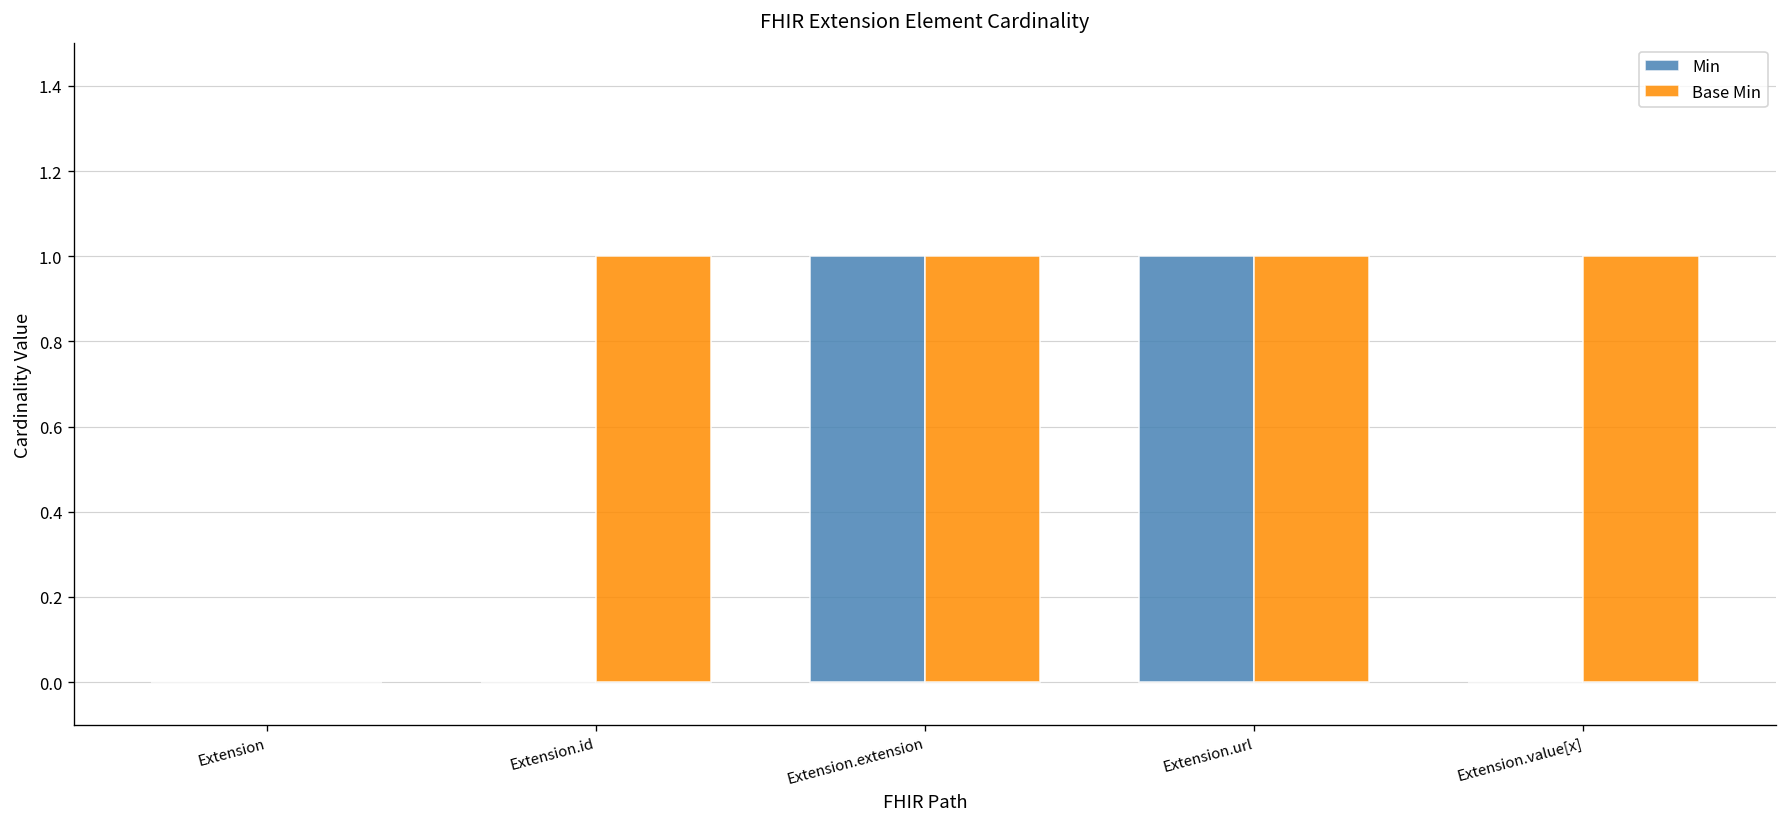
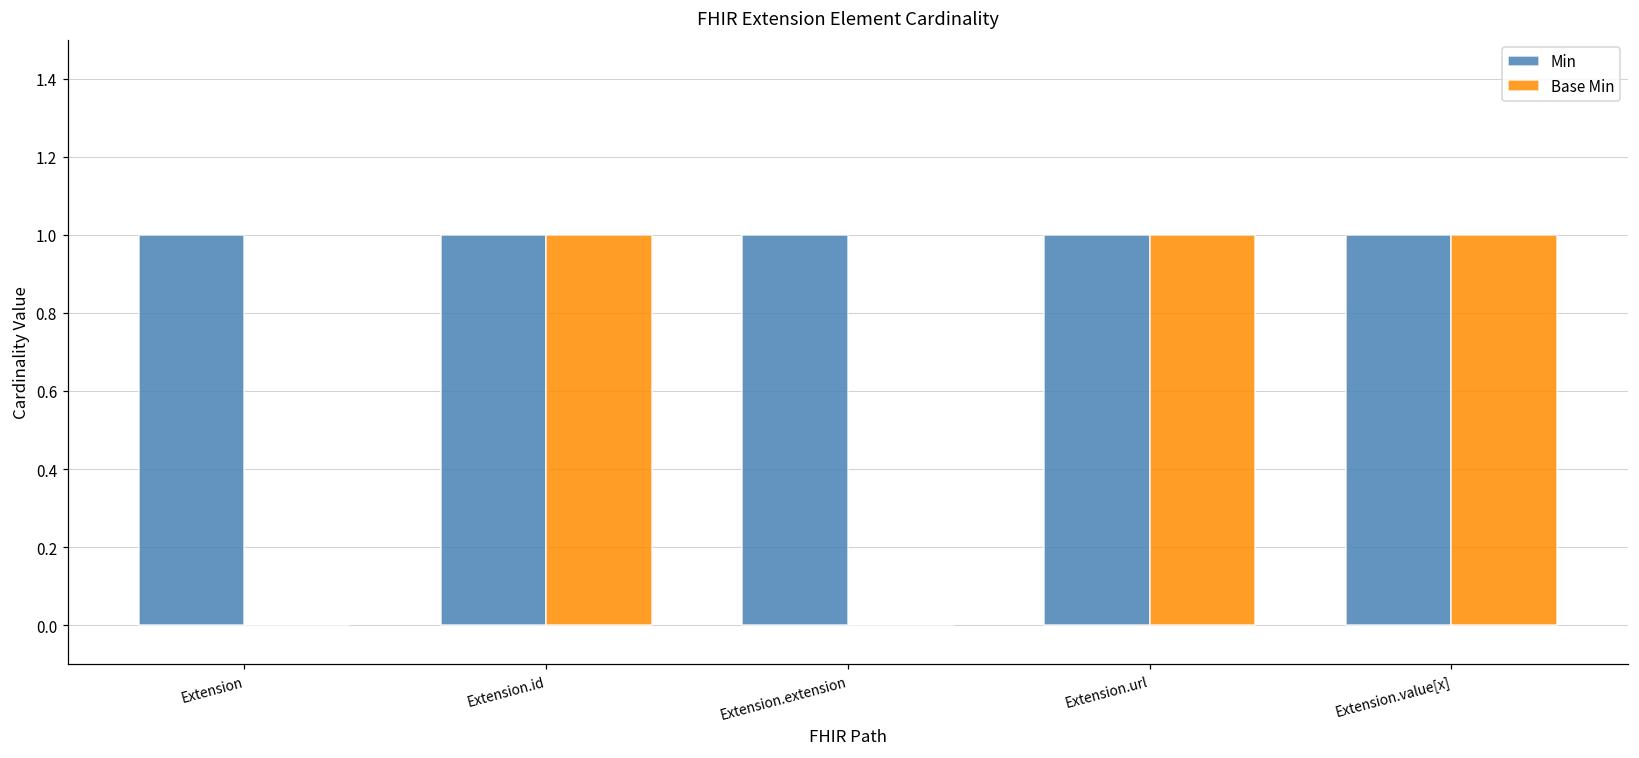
  {
    "Min": {
-     "Extension": 0,
-     "Extension.id": 0,
+     "Extension": 1,
+     "Extension.id": 1,
      "Extension.extension": 1,
      "Extension.url": 1,
-     "Extension.value[x]": 0
+     "Extension.value[x]": 1
    },
    "Base Min": {
      "Extension": 0,
      "Extension.id": 1,
-     "Extension.extension": 1,
+     "Extension.extension": 0,
      "Extension.url": 1,
      "Extension.value[x]": 1
    }
  }
